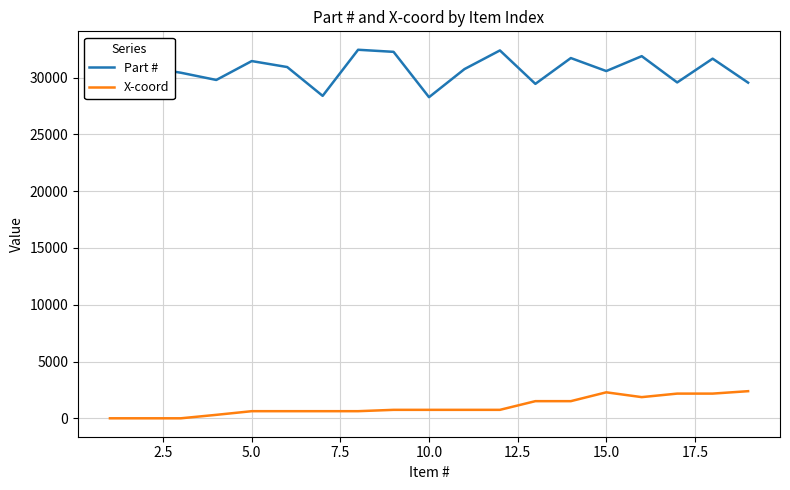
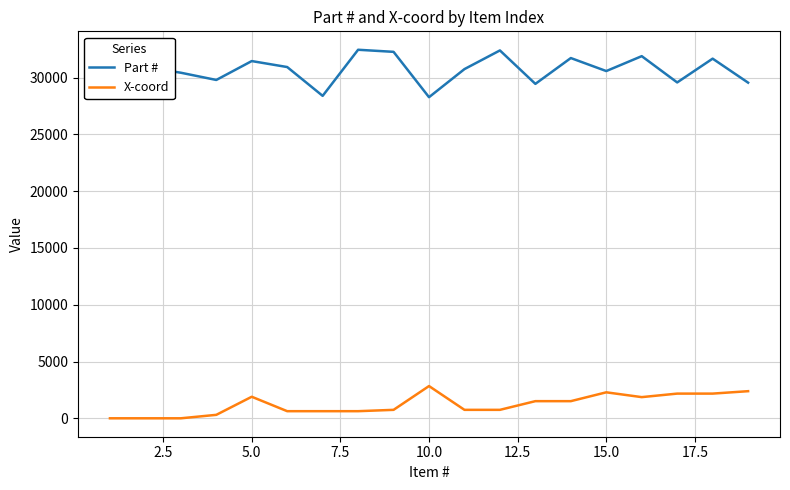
  {
    "Part #": {
      "5.0": 31500,
      "10.0": 28300,
      "15.0": 30600
    },
    "X-coord": {
-     "5.0": 600,
-     "10.0": 700,
+     "5.0": 1900,
+     "10.0": 2800,
      "15.0": 2300
    }
  }
